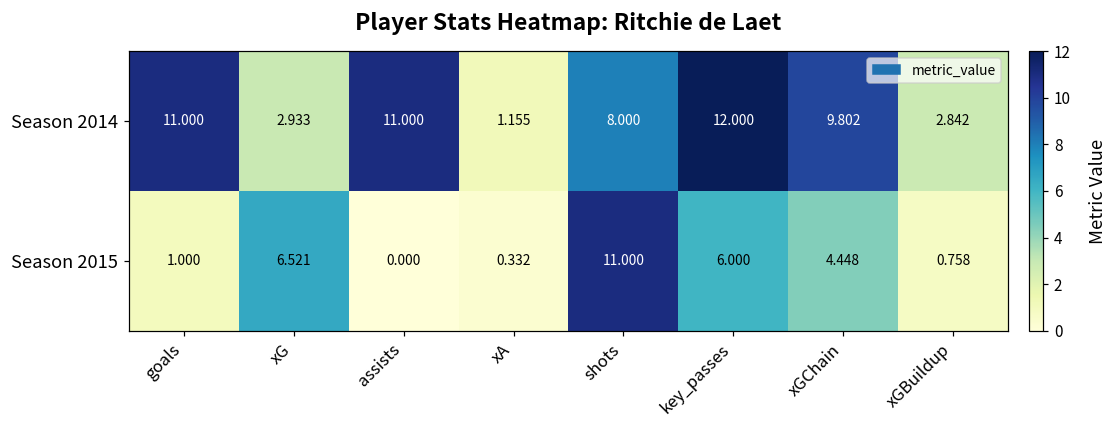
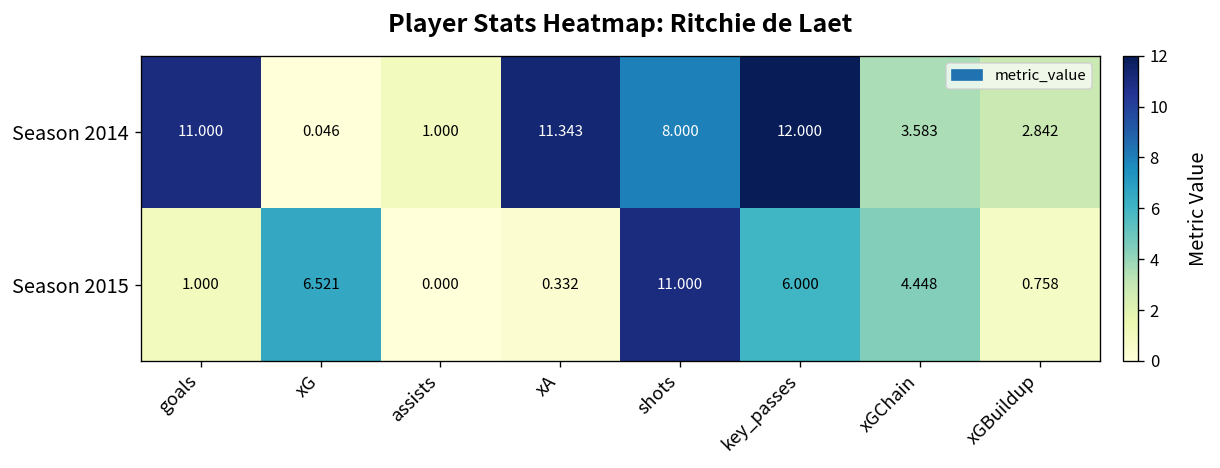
  {
    "Season 2014": {
      "goals": 11.000,
-     "xG": 2.933,
-     "assists": 11.000,
-     "xA": 1.155,
+     "xG": 0.046,
+     "assists": 1.000,
+     "xA": 11.343,
      "shots": 8.000,
      "key_passes": 12.000,
-     "xGChain": 9.802,
+     "xGChain": 3.583,
      "xGBuildup": 2.842
    },
    "Season 2015": {
      "goals": 1.000,
      "xG": 6.521,
      "assists": 0.000,
      "xA": 0.332,
      "shots": 11.000,
      "key_passes": 6.000,
      "xGChain": 4.448,
      "xGBuildup": 0.758
    }
  }
